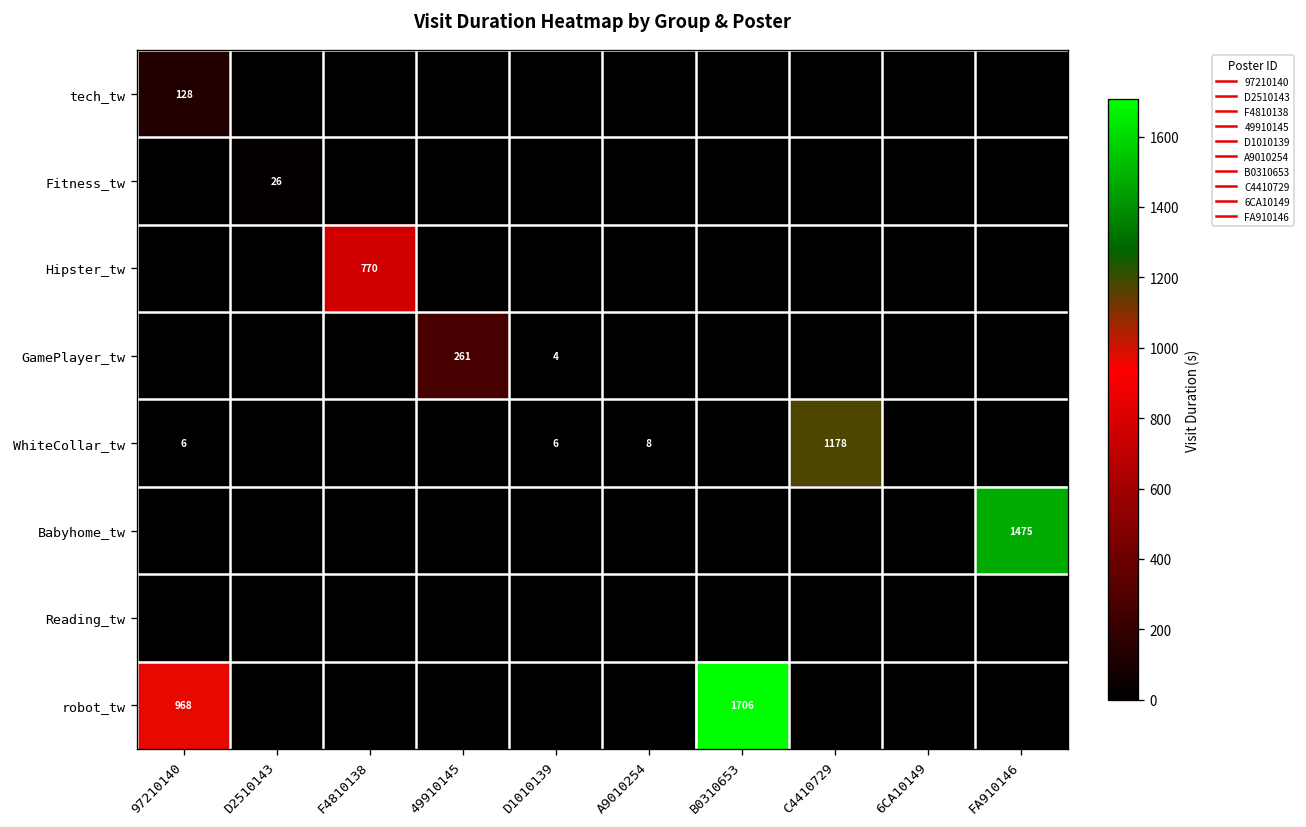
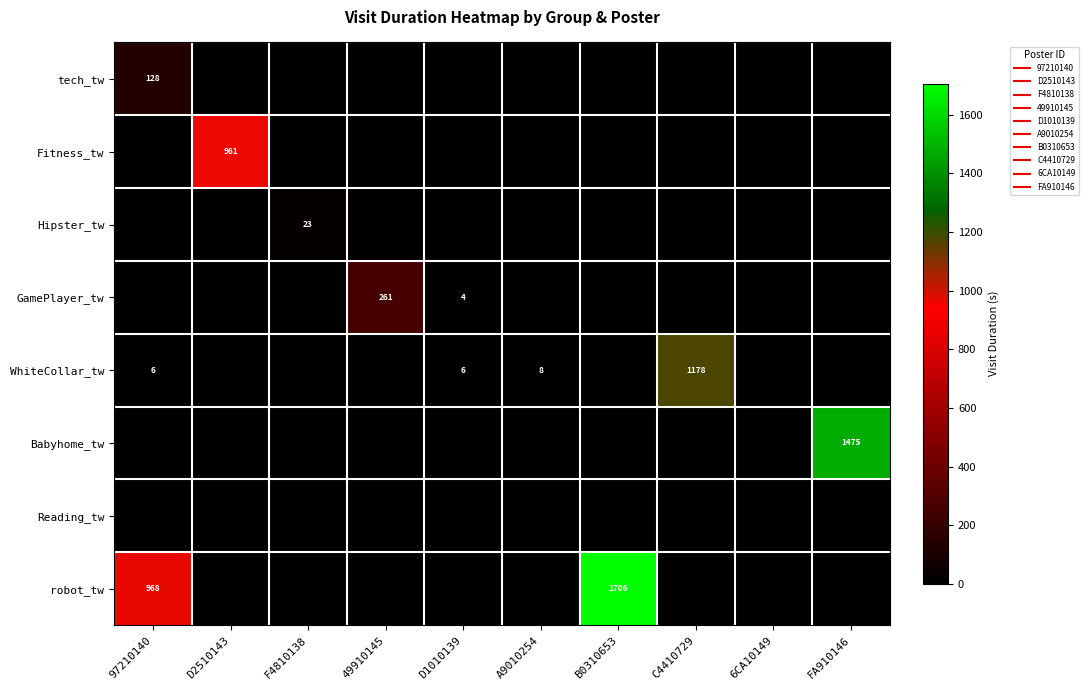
  {
    "tech_tw": {
      "97210140": 128
    },
    "Fitness_tw": {
-     "D2510143": 26
+     "D2510143": 961
    },
    "Hipster_tw": {
-     "F4810138": 770
+     "F4810138": 23
    },
    "GamePlayer_tw": {
      "49910145": 261,
      "D1010139": 4
    },
    "WhiteCollar_tw": {
      "97210140": 6,
      "D1010139": 6,
      "A9010254": 8,
      "C4410729": 1178
    },
    "Babyhome_tw": {
      "FA910146": 1475
    },
    "robot_tw": {
      "97210140": 968,
      "B0310653": 1706
    }
  }
